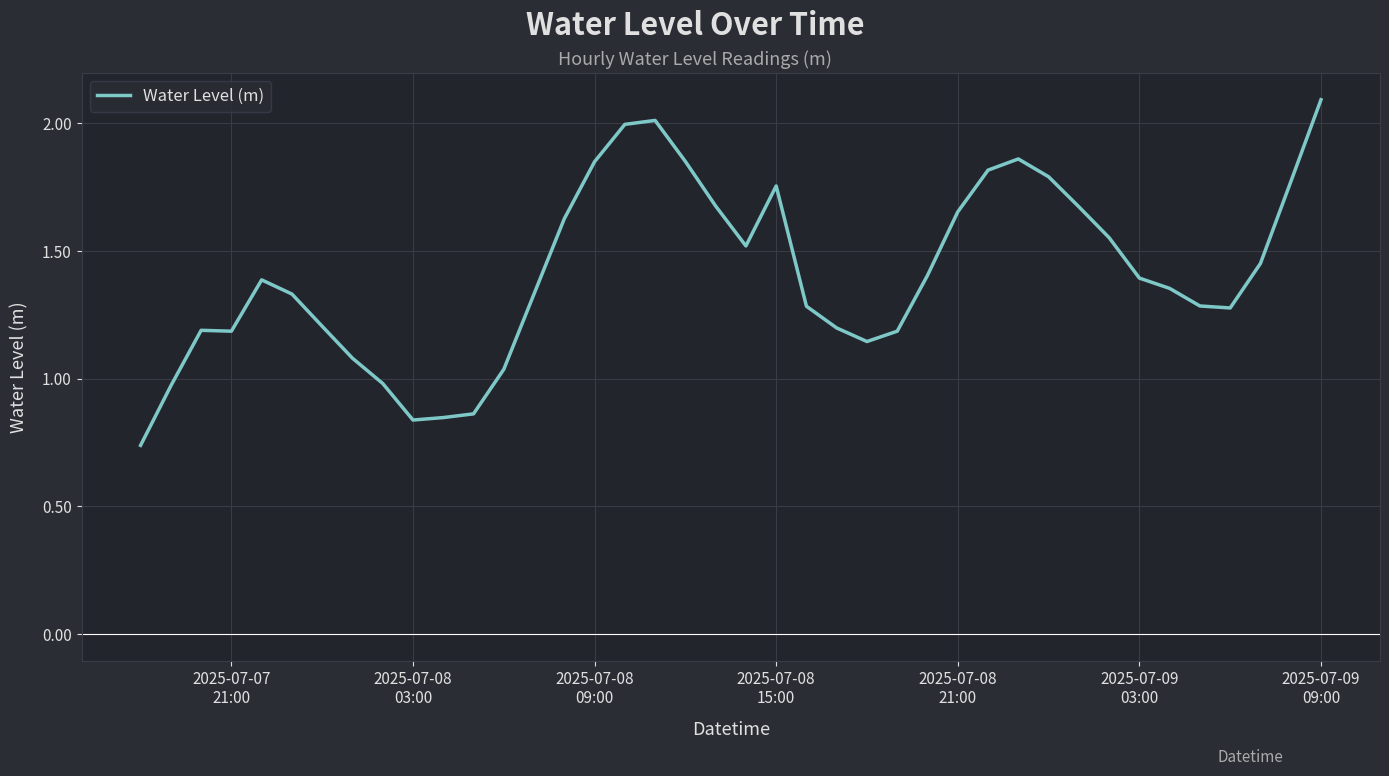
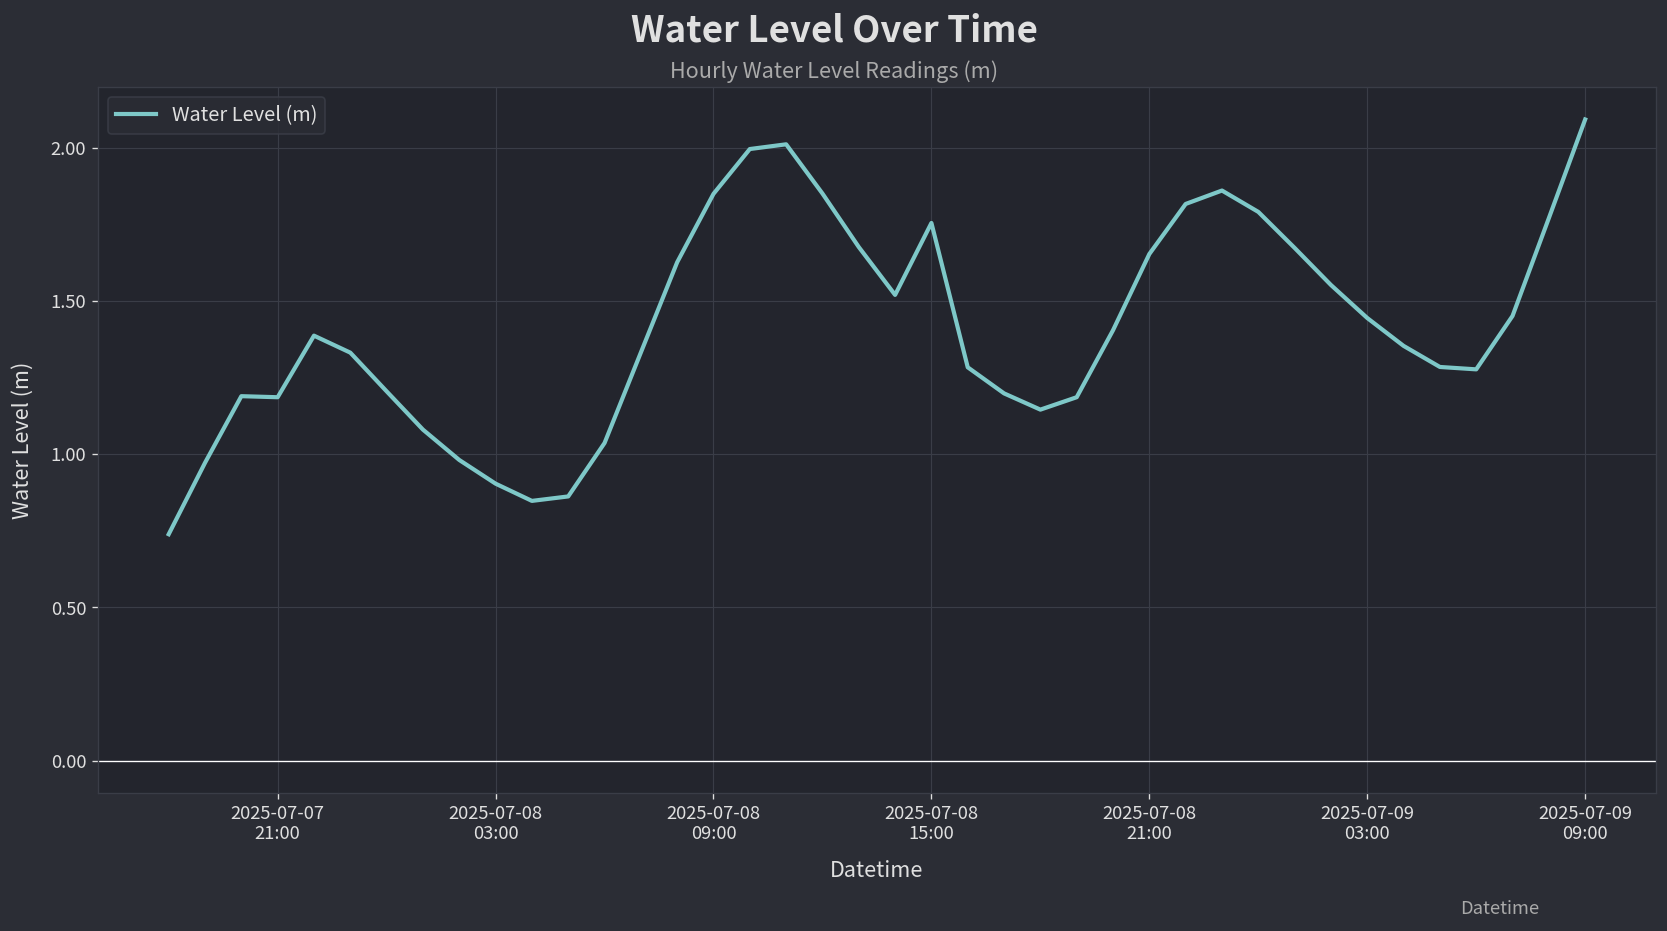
  {
    "2025-07-07 21:00": 1.19,
-   "2025-07-08 03:00": 0.84,
+   "2025-07-08 03:00": 0.90,
    "2025-07-08 09:00": 1.85,
    "2025-07-08 15:00": 1.75,
    "2025-07-08 21:00": 1.65,
-   "2025-07-09 03:00": 1.39,
+   "2025-07-09 03:00": 1.44,
    "2025-07-09 09:00": 2.09
  }
